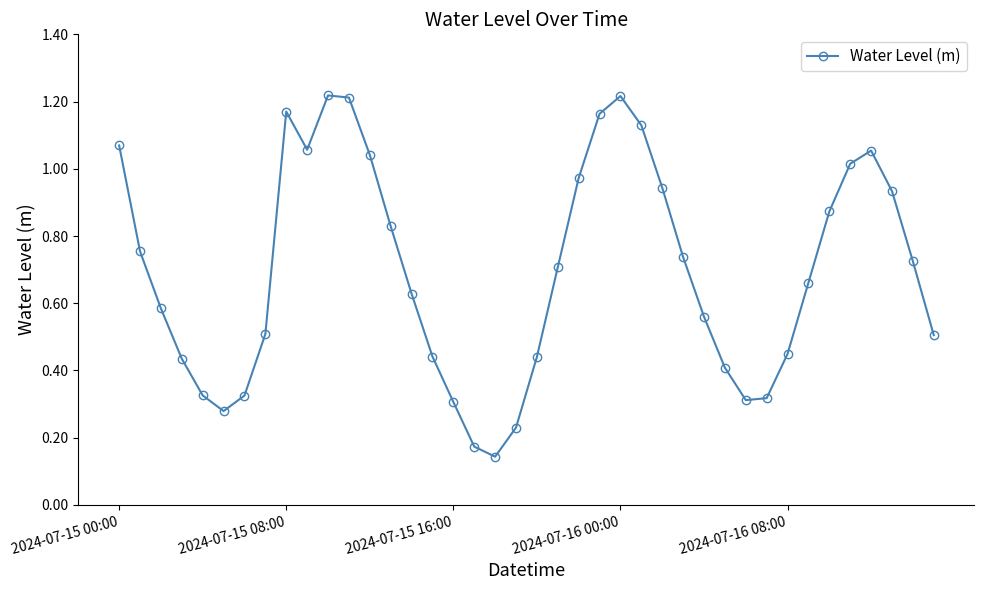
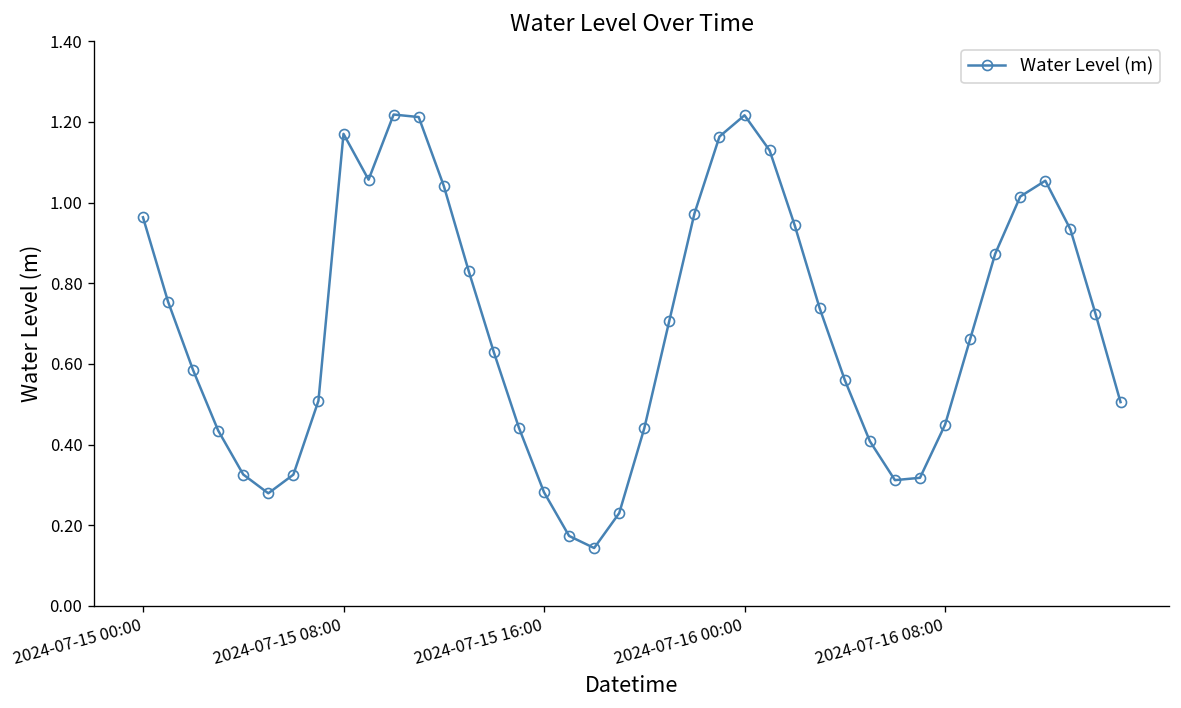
  {
-   "2024-07-15 00:00": 1.07,
+   "2024-07-15 00:00": 0.96,
    "2024-07-15 08:00": 1.17,
-   "2024-07-15 16:00": 0.31,
+   "2024-07-15 16:00": 0.28,
    "2024-07-16 00:00": 1.22,
    "2024-07-16 08:00": 0.45
  }
